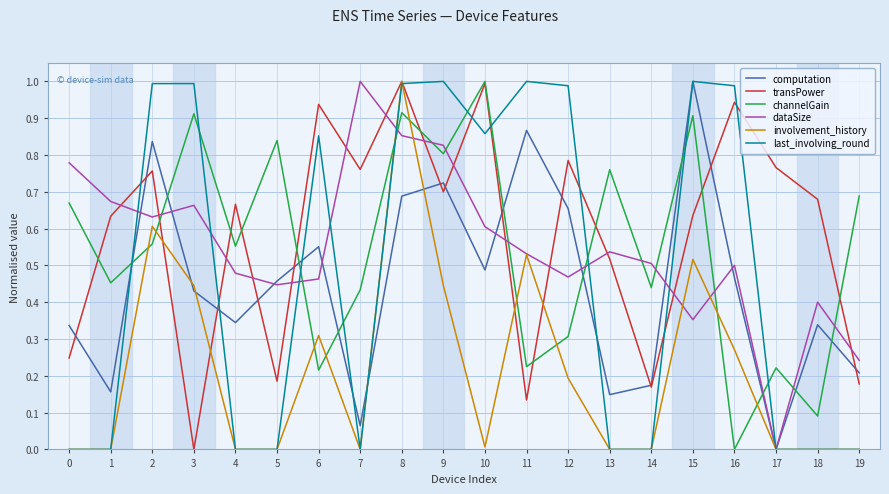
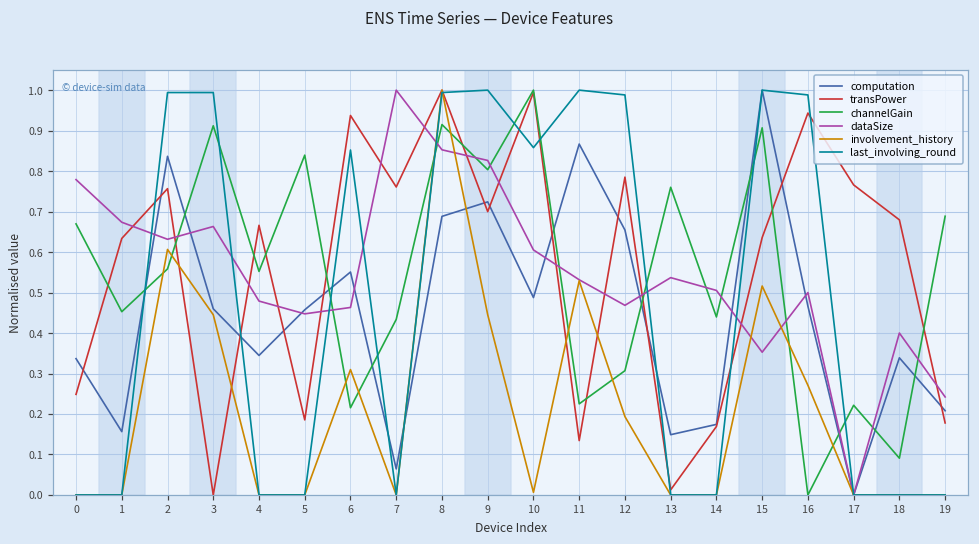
  {
    "computation": {
      "0": 0.34,
      "1": 0.16,
      "2": 0.84,
-     "3": 0.43,
+     "3": 0.46,
      "4": 0.34,
      "5": 0.46,
      "6": 0.55,
      "7": 0.06,
      "8": 0.69,
      "9": 0.72,
      "10": 0.49,
      "11": 0.87,
      "12": 0.65,
      "13": 0.15,
      "16": 0.47,
      "18": 0.34,
      "19": 0.21
    },
    "transPower": {
      "0": 0.25,
      "1": 0.63,
      "2": 0.76,
      "3": 0.00,
      "4": 0.67,
      "5": 0.19,
      "6": 0.94,
      "7": 0.76,
      "9": 0.70,
      "11": 0.13,
      "12": 0.79,
-     "13": 0.52,
+     "13": 0.01,
      "15": 0.64,
      "16": 0.94,
      "17": 0.77,
      "18": 0.68,
      "19": 0.18
    },
    "channelGain": {
      "0": 0.67,
      "1": 0.45,
      "2": 0.56,
      "3": 0.91,
      "4": 0.55,
      "5": 0.84,
      "6": 0.22,
      "7": 0.43,
      "8": 0.91,
      "9": 0.80,
      "11": 0.23,
      "12": 0.31,
      "13": 0.76,
      "14": 0.44,
      "15": 0.91,
      "16": 0.00,
      "17": 0.22,
      "18": 0.09,
      "19": 0.69
    },
    "dataSize": {
      "0": 0.78,
      "1": 0.67,
      "2": 0.63,
      "3": 0.66,
      "4": 0.48,
      "5": 0.45,
      "6": 0.46,
      "7": 1.00,
      "8": 0.85,
      "9": 0.83,
      "10": 0.61,
      "12": 0.47,
      "13": 0.54,
      "14": 0.51,
      "15": 0.35,
      "16": 0.50,
      "18": 0.40,
      "19": 0.24
    },
    "involvement_history": {
      "2": 0.61,
      "3": 0.45,
      "6": 0.31,
      "9": 0.45,
      "10": 0.01,
      "12": 0.19,
      "15": 0.52,
      "16": 0.27
    },
    "last_involving_round": {
      "2": 0.99,
      "3": 0.99,
      "6": 0.85,
      "9": 1.00,
      "10": 0.86,
      "11": 1.00,
      "12": 0.99,
      "16": 0.99
    }
  }
